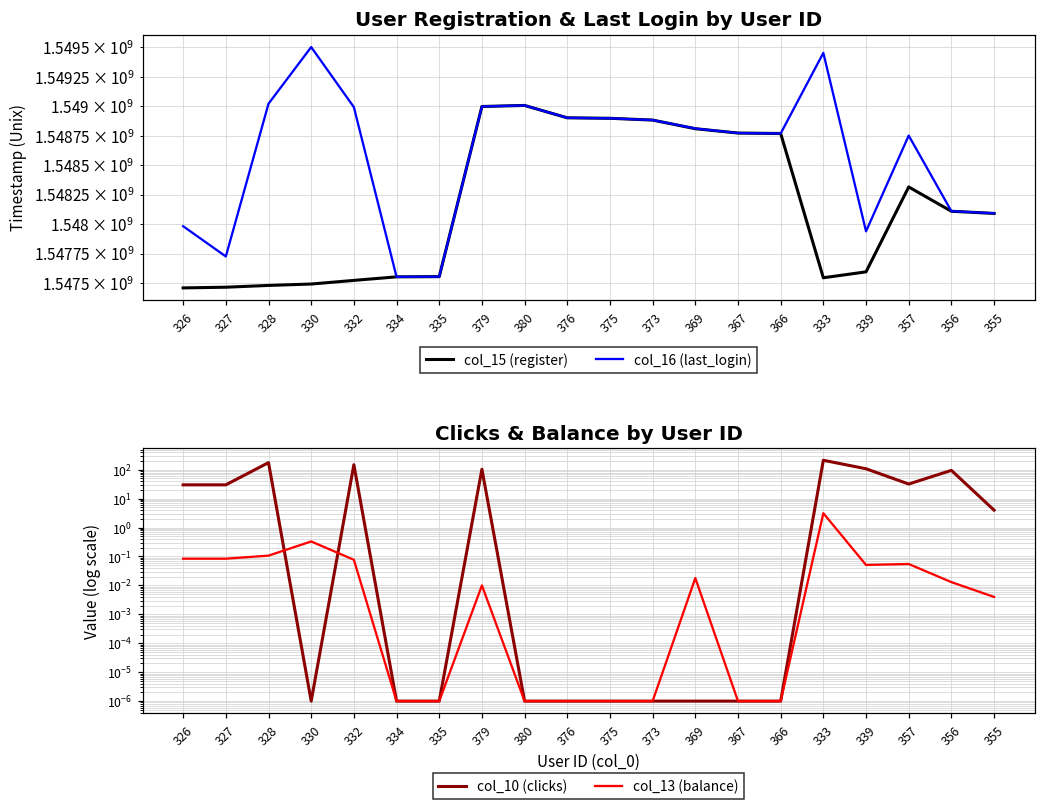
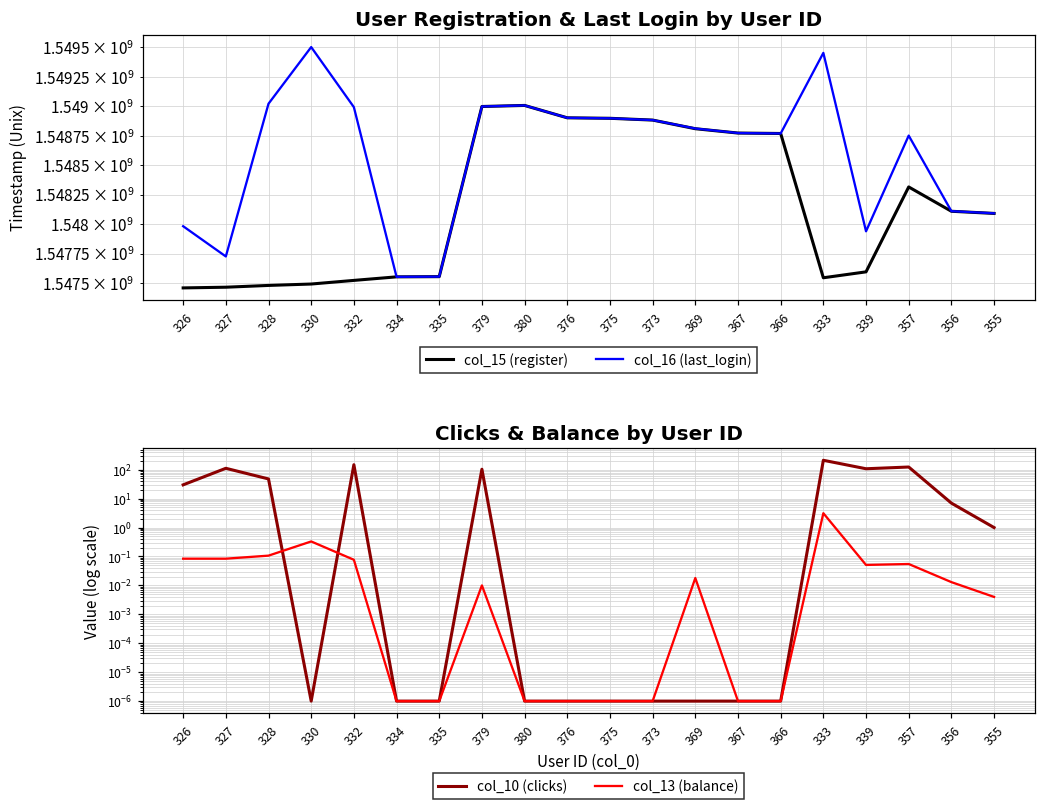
  {
    "Clicks & Balance by User ID": {
      "col_10 (clicks)": {
        "326": 30,
-       "327": 30,
-       "328": 200,
+       "327": 110,
+       "328": 50,
        "330": 0.0000010,
        "332": 100,
        "379": 100,
        "369": 0.0000010,
        "333": 200,
        "339": 110,
-       "357": 30,
-       "356": 100,
-       "355": 4
+       "357": 100,
+       "356": 7,
+       "355": 1.0
      },
      "col_13 (balance)": {
        "326": 0.1,
        "327": 0.1,
        "328": 0.1,
        "330": 0.3,
        "332": 0.08,
        "379": 0.010,
        "369": 0.02,
        "333": 3,
        "339": 0.05,
        "357": 0.06,
        "356": 0.01,
        "355": 0.004
      }
    }
  }
